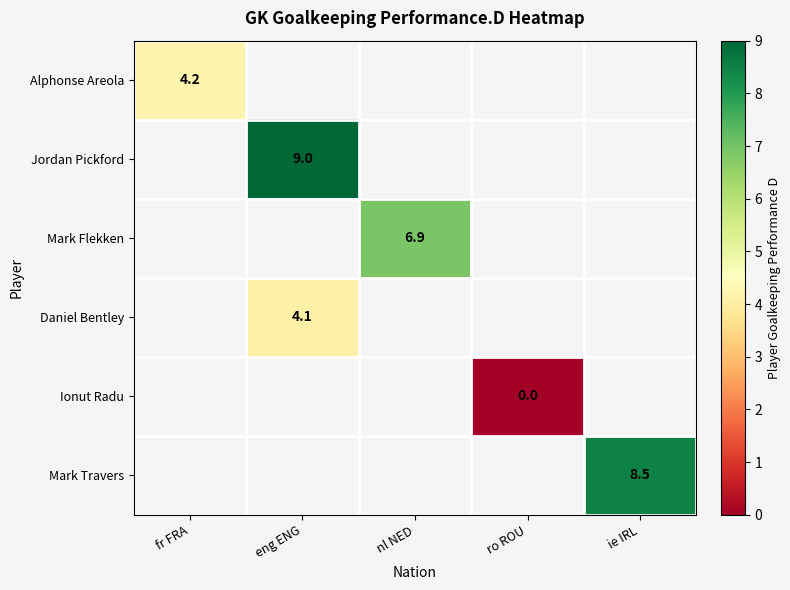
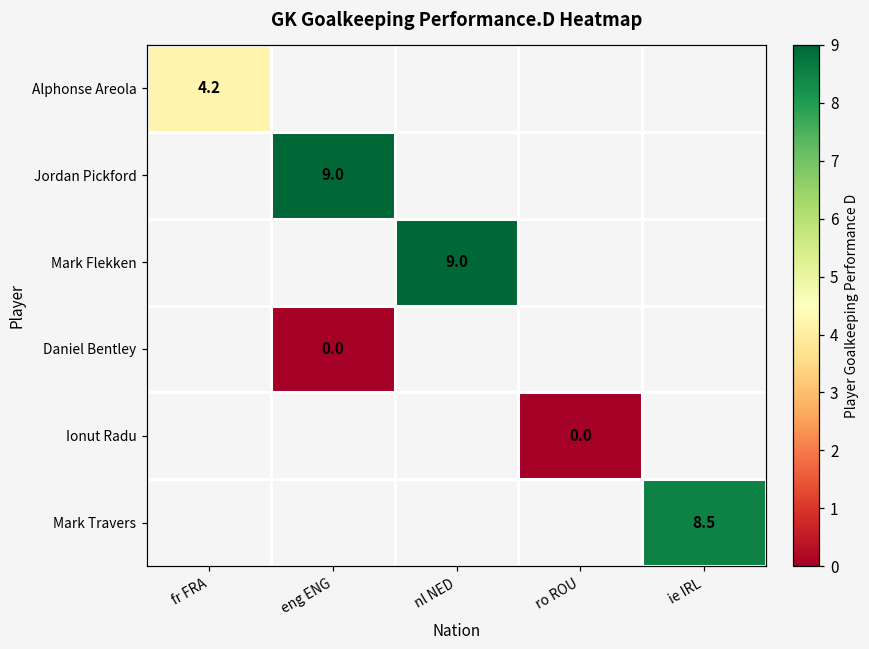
  {
    "Alphonse Areola": {
      "fr FRA": 4.2
    },
    "Jordan Pickford": {
      "eng ENG": 9.0
    },
    "Mark Flekken": {
-     "nl NED": 6.9
+     "nl NED": 9.0
    },
    "Daniel Bentley": {
-     "eng ENG": 4.1
+     "eng ENG": 0.0
    },
    "Ionut Radu": {
      "ro ROU": 0.0
    },
    "Mark Travers": {
      "ie IRL": 8.5
    }
  }
